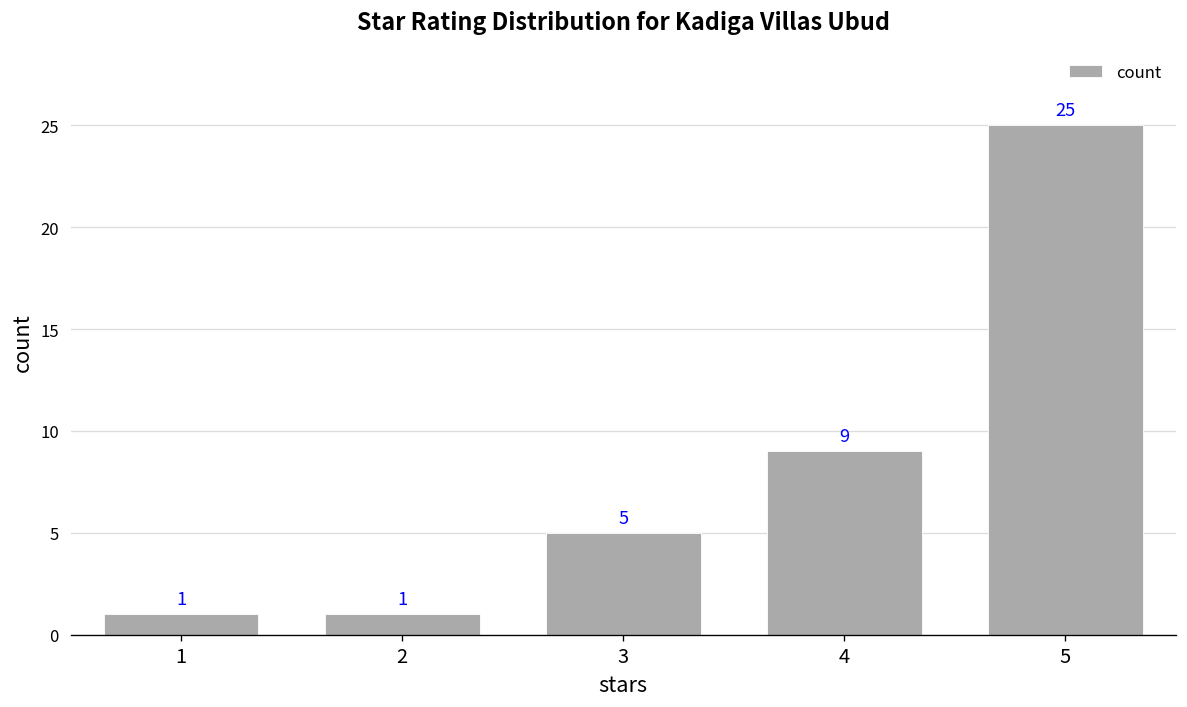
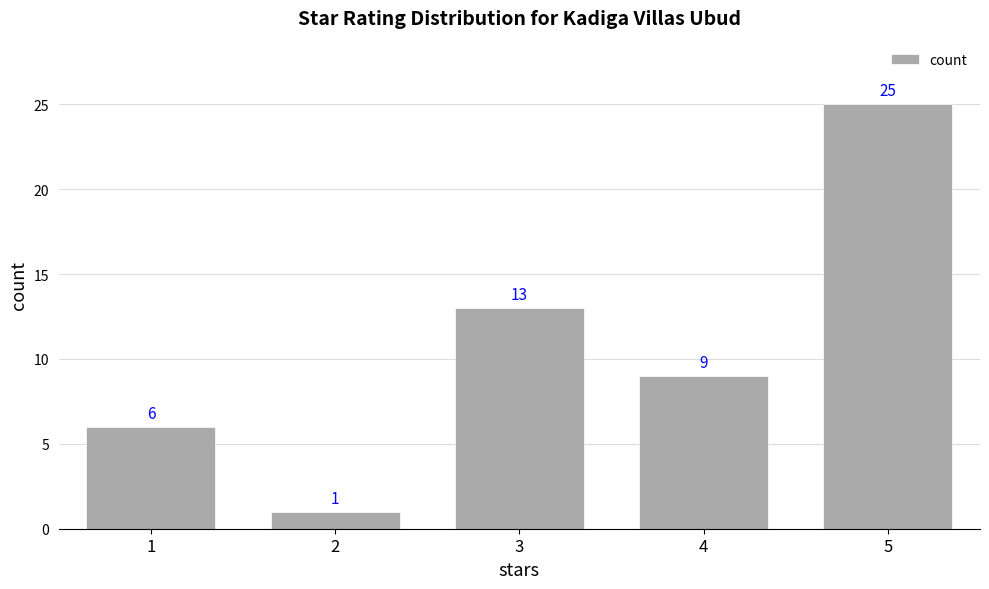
  {
-   "1": 1,
+   "1": 6,
    "2": 1,
-   "3": 5,
+   "3": 13,
    "4": 9,
    "5": 25
  }
